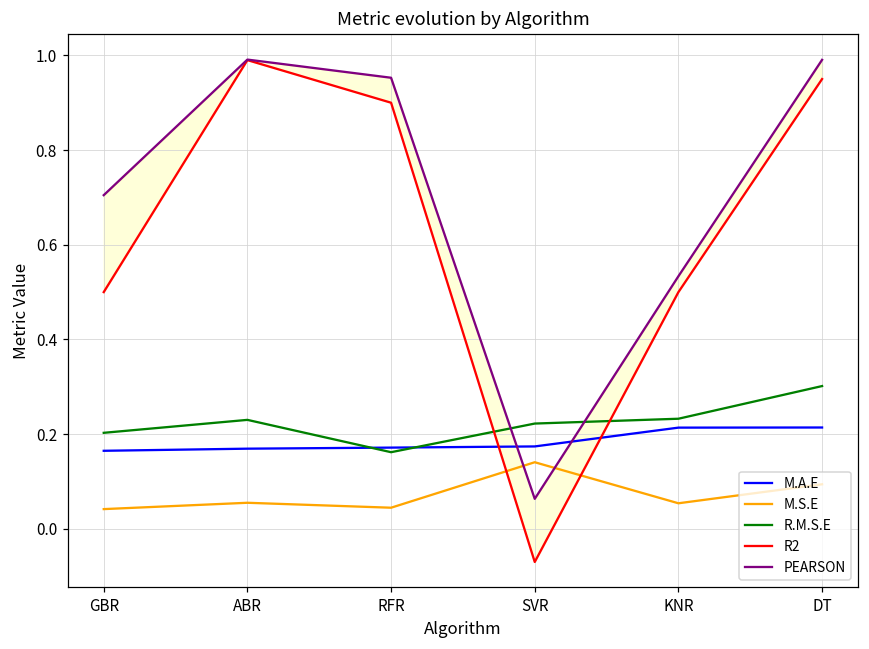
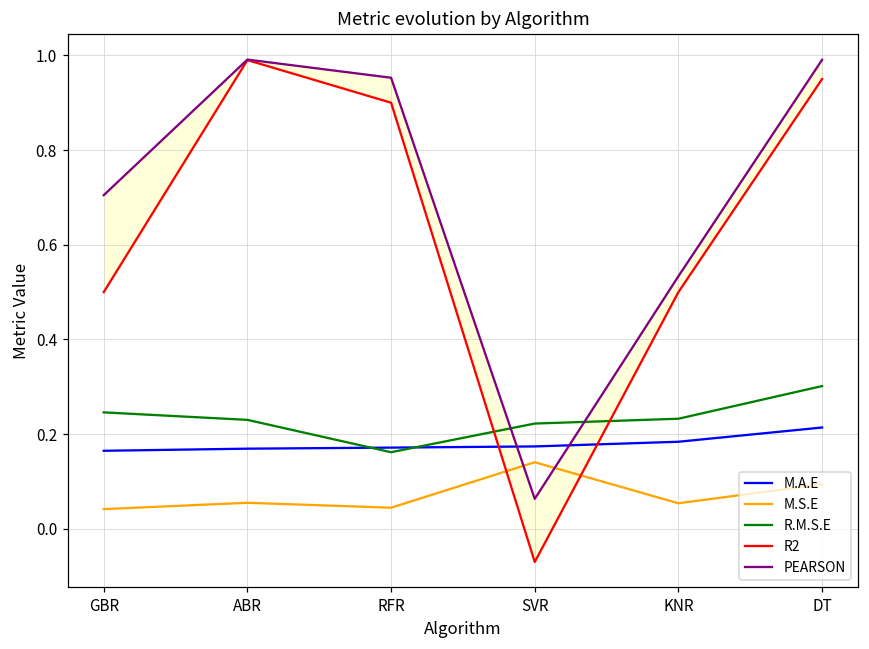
  {
    "M.A.E": {
      "GBR": 0.16,
      "ABR": 0.17,
      "RFR": 0.17,
      "SVR": 0.17,
-     "KNR": 0.21,
+     "KNR": 0.18,
      "DT": 0.21
    },
    "M.S.E": {
      "GBR": 0.04,
      "ABR": 0.06,
      "RFR": 0.04,
      "SVR": 0.14,
      "KNR": 0.05
    },
    "R.M.S.E": {
-     "GBR": 0.20,
+     "GBR": 0.25,
      "ABR": 0.23,
      "RFR": 0.16,
      "SVR": 0.22,
      "KNR": 0.23,
      "DT": 0.30
    },
    "R2": {
      "GBR": 0.50,
      "RFR": 0.90,
      "SVR": -0.07,
      "KNR": 0.50,
      "DT": 0.95
    },
    "PEARSON": {
      "GBR": 0.70,
      "RFR": 0.95,
      "SVR": 0.06,
      "KNR": 0.53,
      "DT": 0.99
    }
  }
